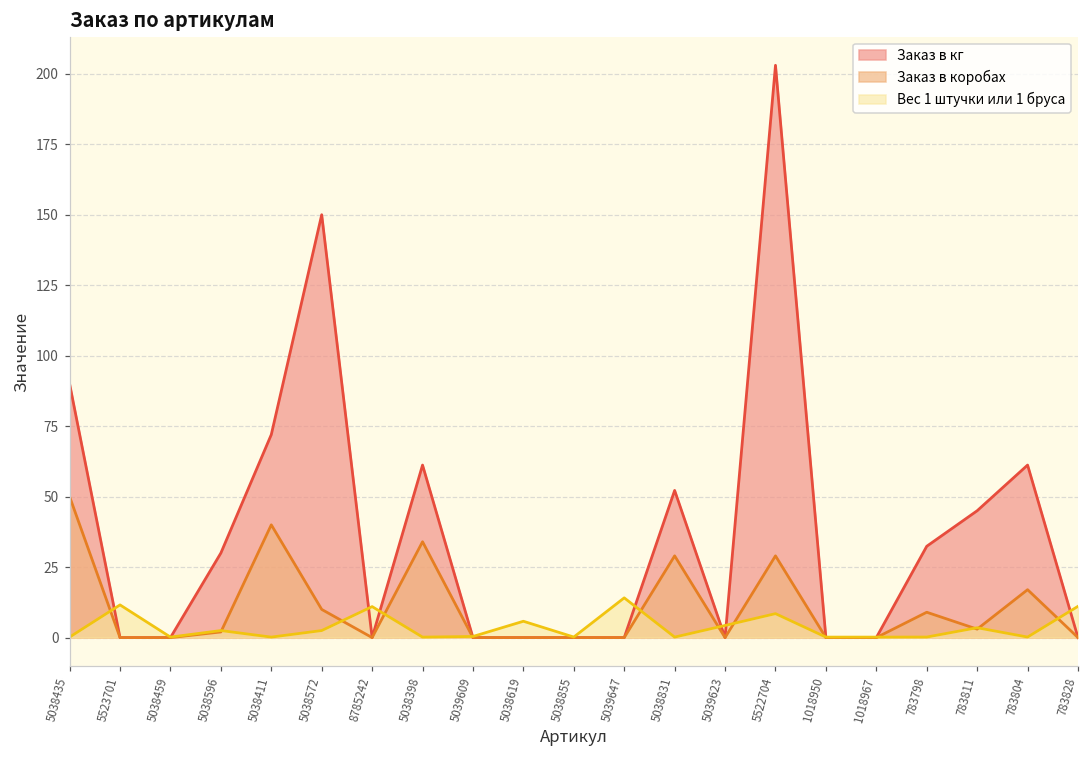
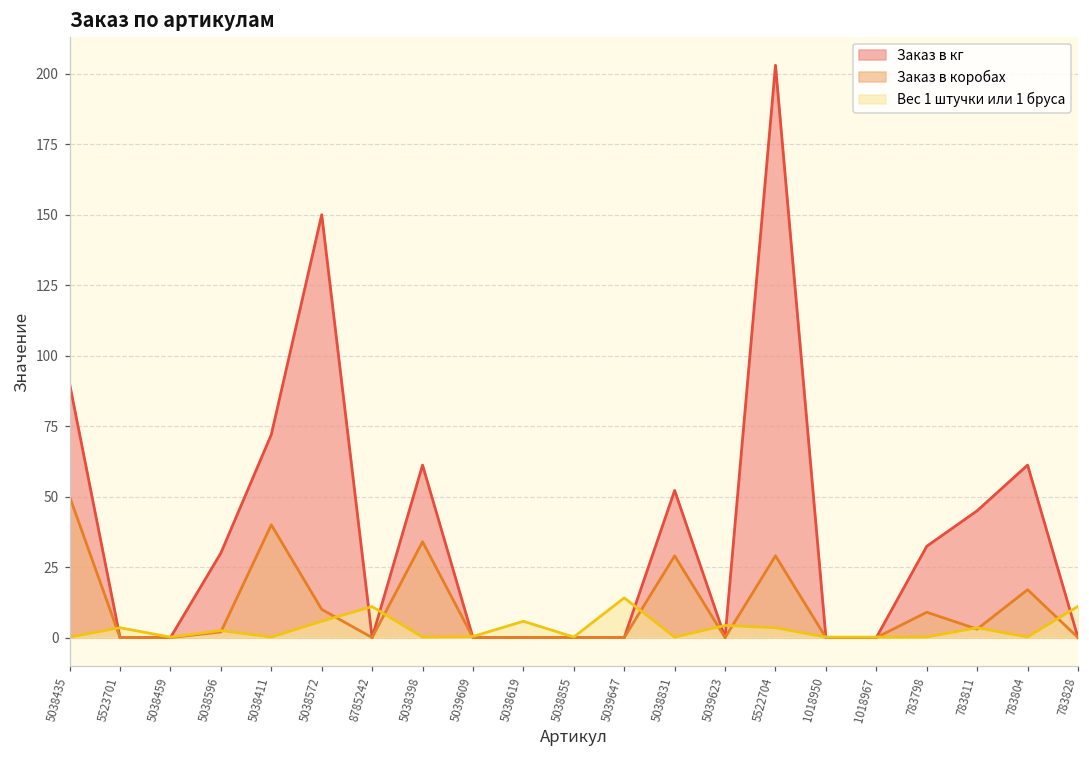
  {
    "Вес 1 штучки или 1 бруса": {
      "5038435": 0,
-     "5523701": 12,
+     "5523701": 4,
      "5038411": 0,
-     "5038572": 3,
+     "5038572": 6,
      "8785242": 11,
      "5038398": 0,
      "5038619": 6,
      "5039647": 14,
      "5038831": 0,
      "5039623": 4,
-     "5522704": 9,
+     "5522704": 4,
      "783798": 0,
      "783804": 0,
      "783828": 11
    }
  }
